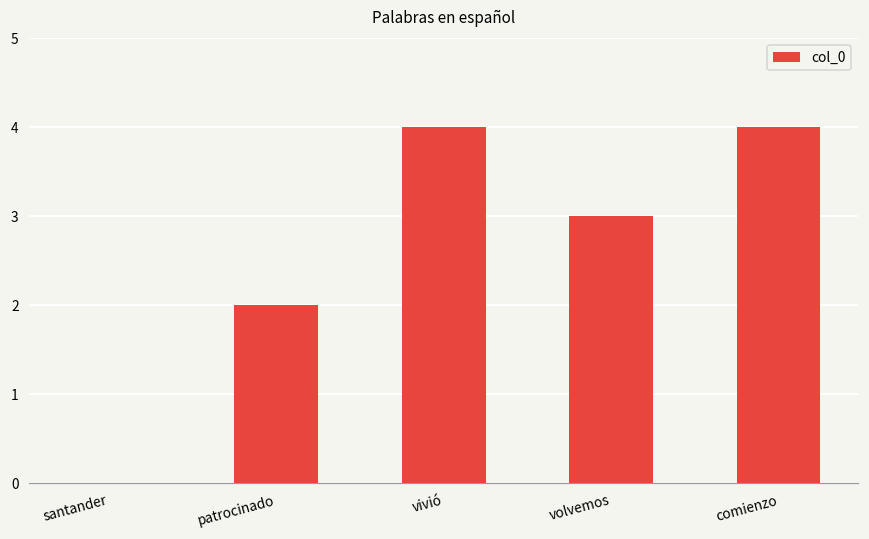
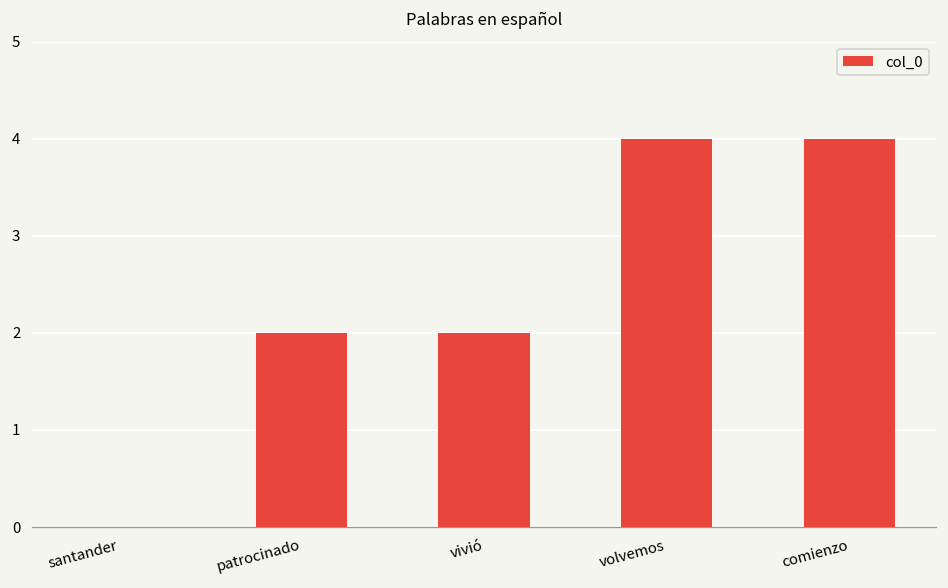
  {
    "santander": 0,
    "patrocinado": 2,
-   "vivió": 4,
-   "volvemos": 3,
+   "vivió": 2,
+   "volvemos": 4,
    "comienzo": 4
  }
